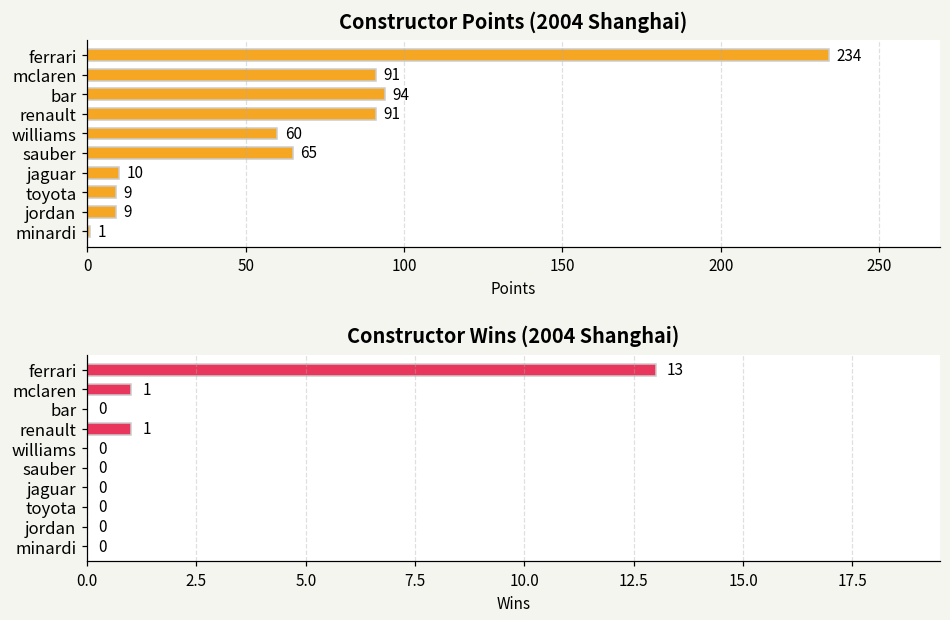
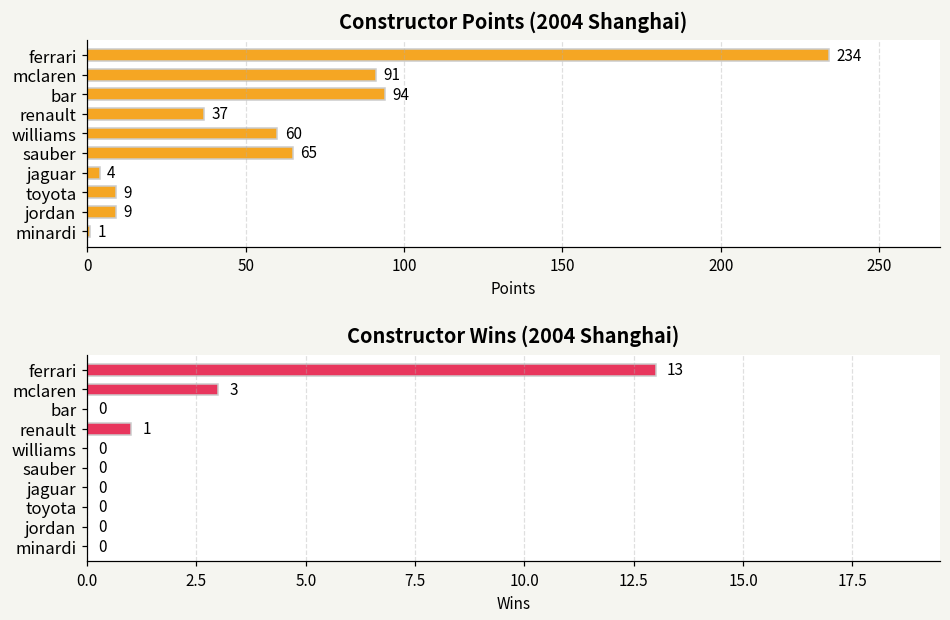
  {
    "Constructor Points (2004 Shanghai)": {
      "ferrari": 234,
      "mclaren": 91,
      "bar": 94,
-     "renault": 91,
+     "renault": 37,
      "williams": 60,
      "sauber": 65,
-     "jaguar": 10,
+     "jaguar": 4,
      "toyota": 9,
      "jordan": 9,
      "minardi": 1
    },
    "Constructor Wins (2004 Shanghai)": {
      "ferrari": 13,
-     "mclaren": 1,
+     "mclaren": 3,
      "bar": 0,
      "renault": 1,
      "williams": 0,
      "sauber": 0,
      "jaguar": 0,
      "toyota": 0,
      "jordan": 0,
      "minardi": 0
    }
  }
